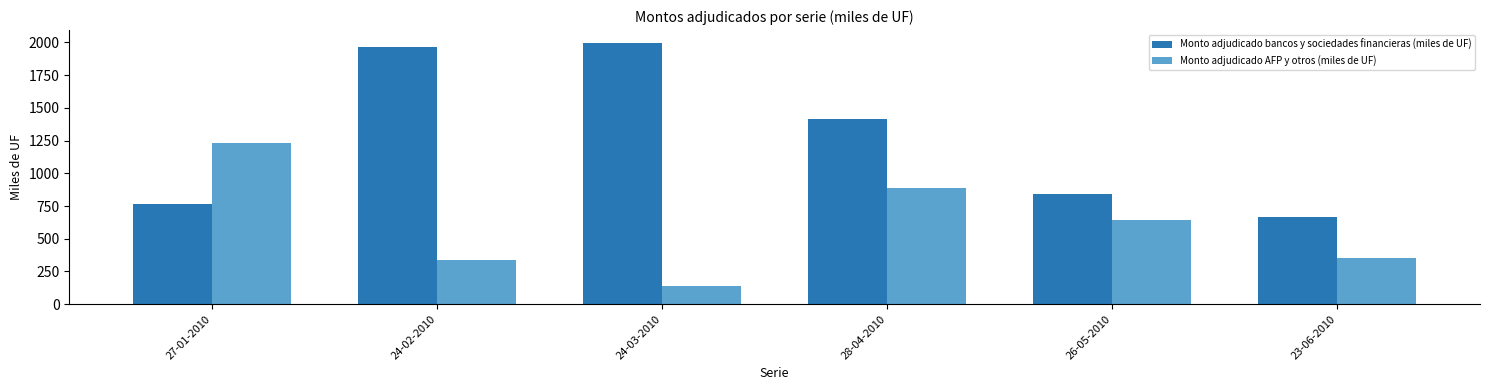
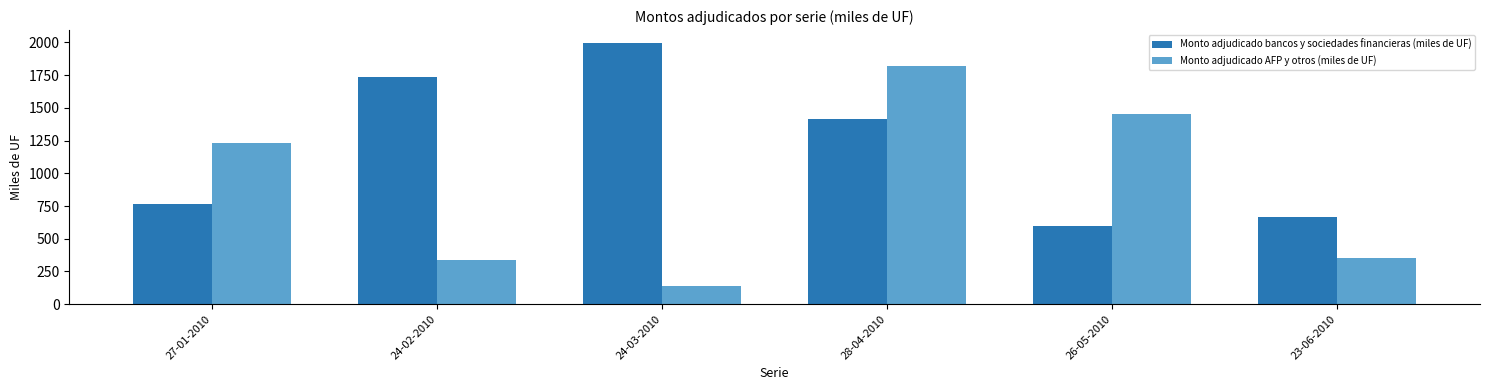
  {
    "Monto adjudicado bancos y sociedades financieras (miles de UF)": {
      "27-01-2010": 770,
-     "24-02-2010": 1970,
+     "24-02-2010": 1740,
      "24-03-2010": 2000,
      "28-04-2010": 1420,
-     "26-05-2010": 850,
+     "26-05-2010": 600,
      "23-06-2010": 670
    },
    "Monto adjudicado AFP y otros (miles de UF)": {
      "27-01-2010": 1230,
      "24-02-2010": 340,
      "24-03-2010": 140,
-     "28-04-2010": 890,
-     "26-05-2010": 640,
+     "28-04-2010": 1820,
+     "26-05-2010": 1460,
      "23-06-2010": 360
    }
  }
